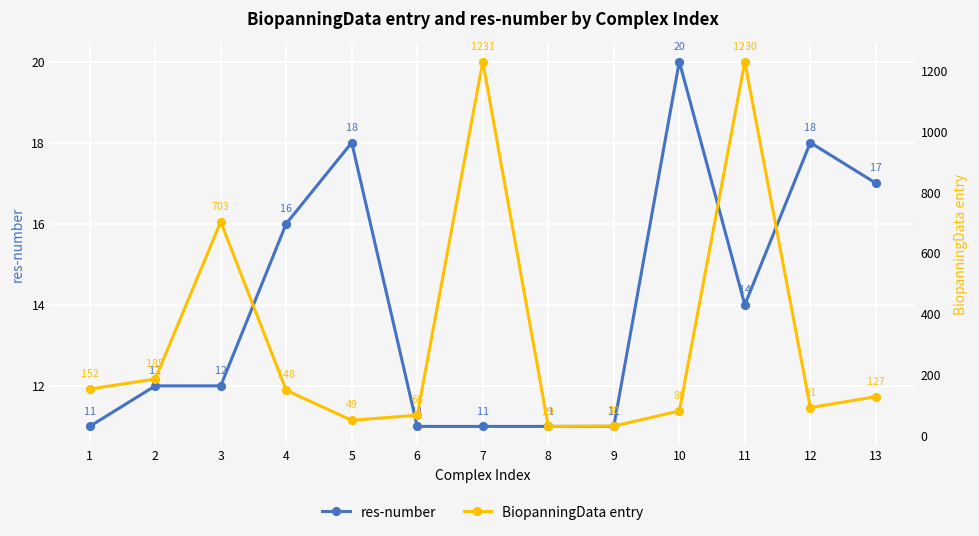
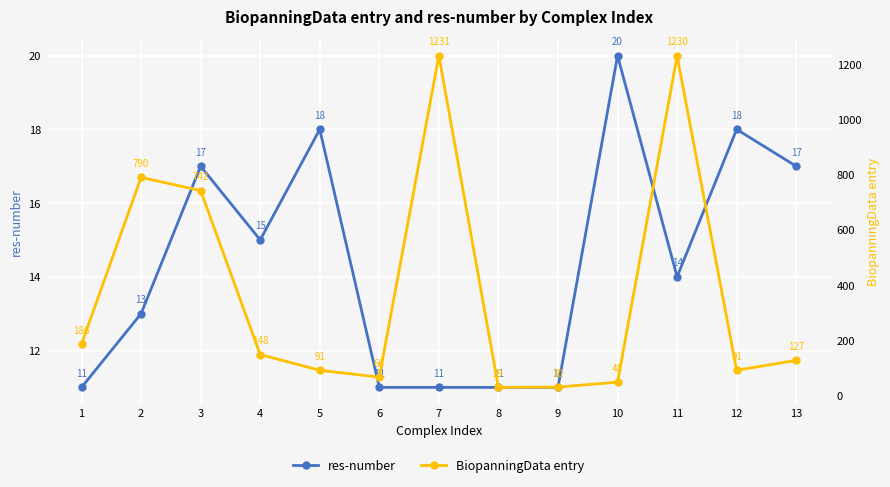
  {
    "res-number": {
      "1": 11,
-     "2": 12,
-     "3": 12,
-     "4": 16,
+     "2": 13,
+     "3": 17,
+     "4": 15,
      "5": 18,
      "7": 11,
      "10": 20,
      "11": 14,
      "12": 18,
      "13": 17
    },
    "BiopanningData entry": {
-     "1": 152,
-     "2": 185,
-     "3": 703,
+     "1": 186,
+     "2": 790,
+     "3": 742,
      "4": 148,
-     "5": 49,
+     "5": 91,
      "6": 66,
      "7": 1231,
-     "10": 80,
+     "10": 48,
      "11": 1230,
      "12": 91,
      "13": 127
    }
  }
